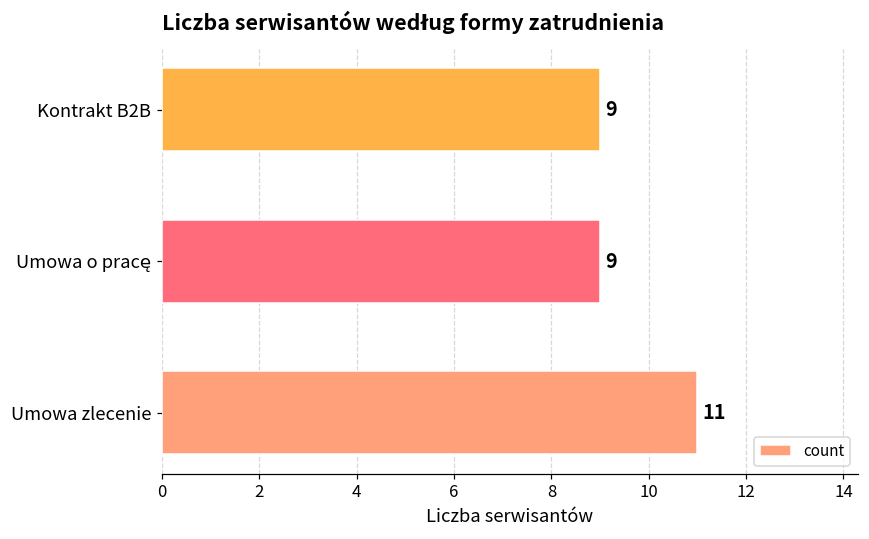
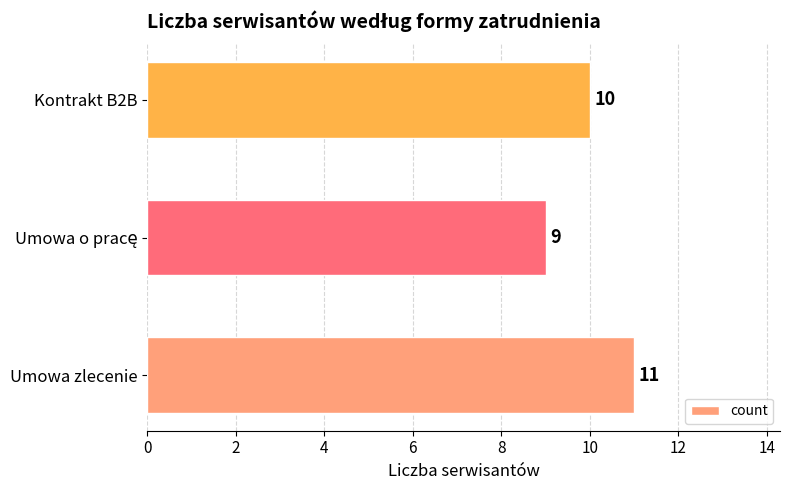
  {
-   "Kontrakt B2B": 9,
+   "Kontrakt B2B": 10,
    "Umowa o pracę": 9,
    "Umowa zlecenie": 11
  }
